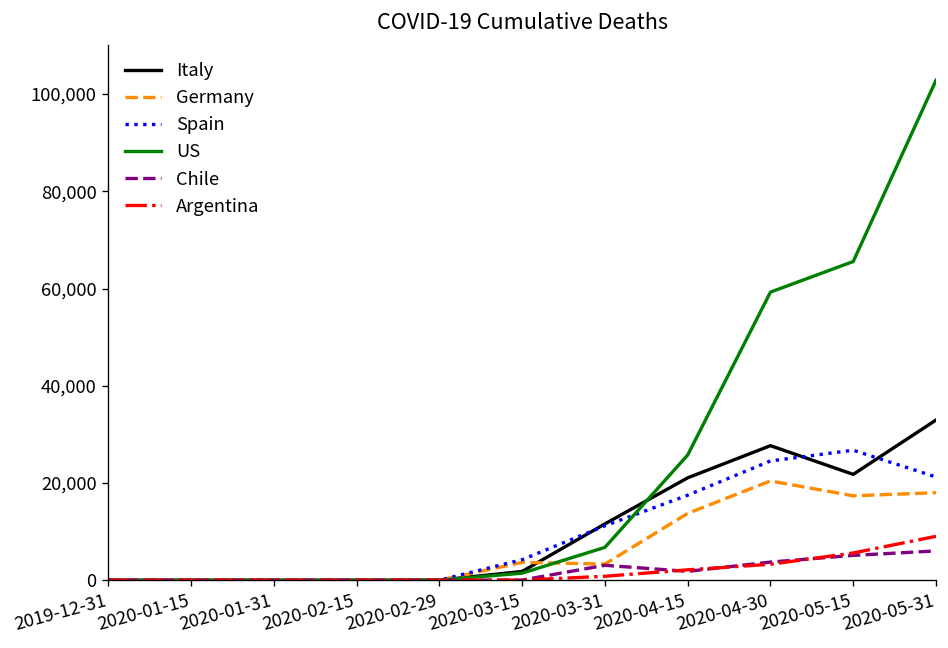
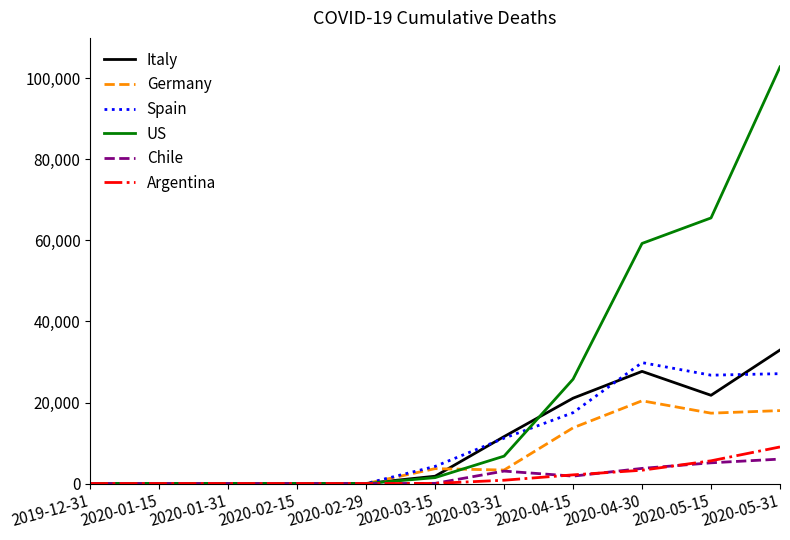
  {
    "Italy": {
      "2020-04-15": "21,000",
      "2020-04-30": "28,000",
      "2020-05-15": "22,000",
      "2020-05-31": "33,000"
    },
    "Germany": {
      "2020-04-15": "14,000",
      "2020-04-30": "20,000",
      "2020-05-15": "17,000",
      "2020-05-31": "18,000"
    },
    "Spain": {
      "2020-04-15": "17,000",
-     "2020-04-30": "25,000",
+     "2020-04-30": "30,000",
      "2020-05-15": "27,000",
-     "2020-05-31": "21,000"
+     "2020-05-31": "27,000"
    },
    "US": {
      "2020-03-31": "7,000",
      "2020-04-15": "26,000",
      "2020-04-30": "59,000",
      "2020-05-15": "66,000",
      "2020-05-31": "103,000"
    },
    "Chile": {
      "2020-05-31": "6,000"
    },
    "Argentina": {
      "2020-03-31": "1,000",
      "2020-05-31": "9,000"
    }
  }
